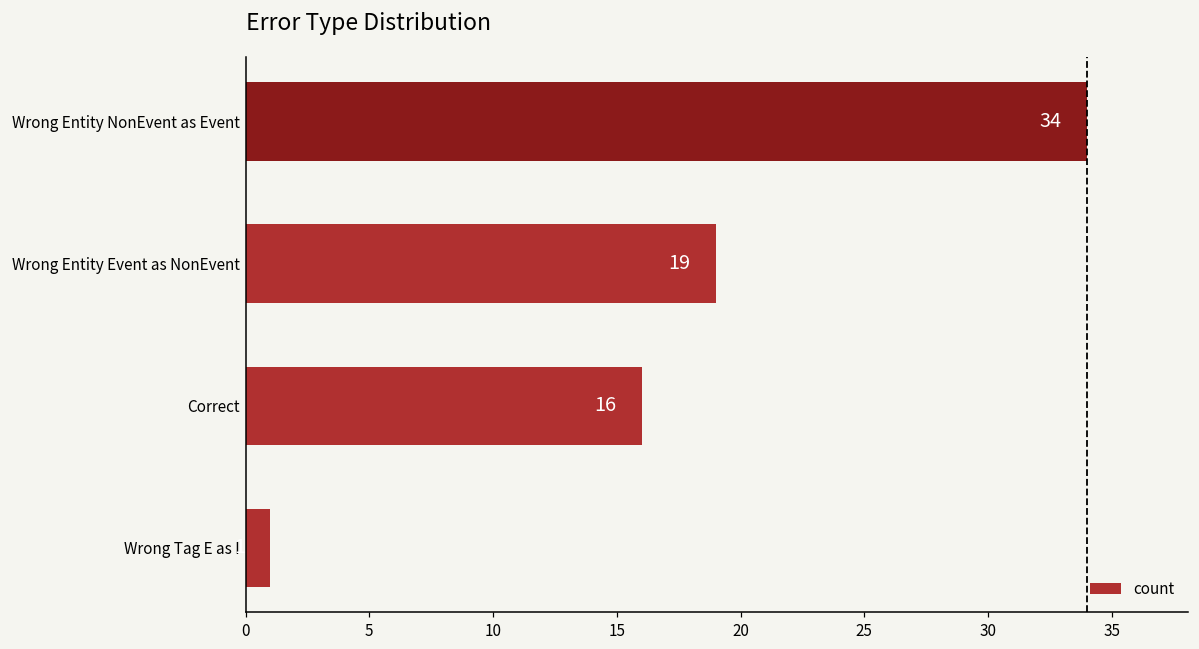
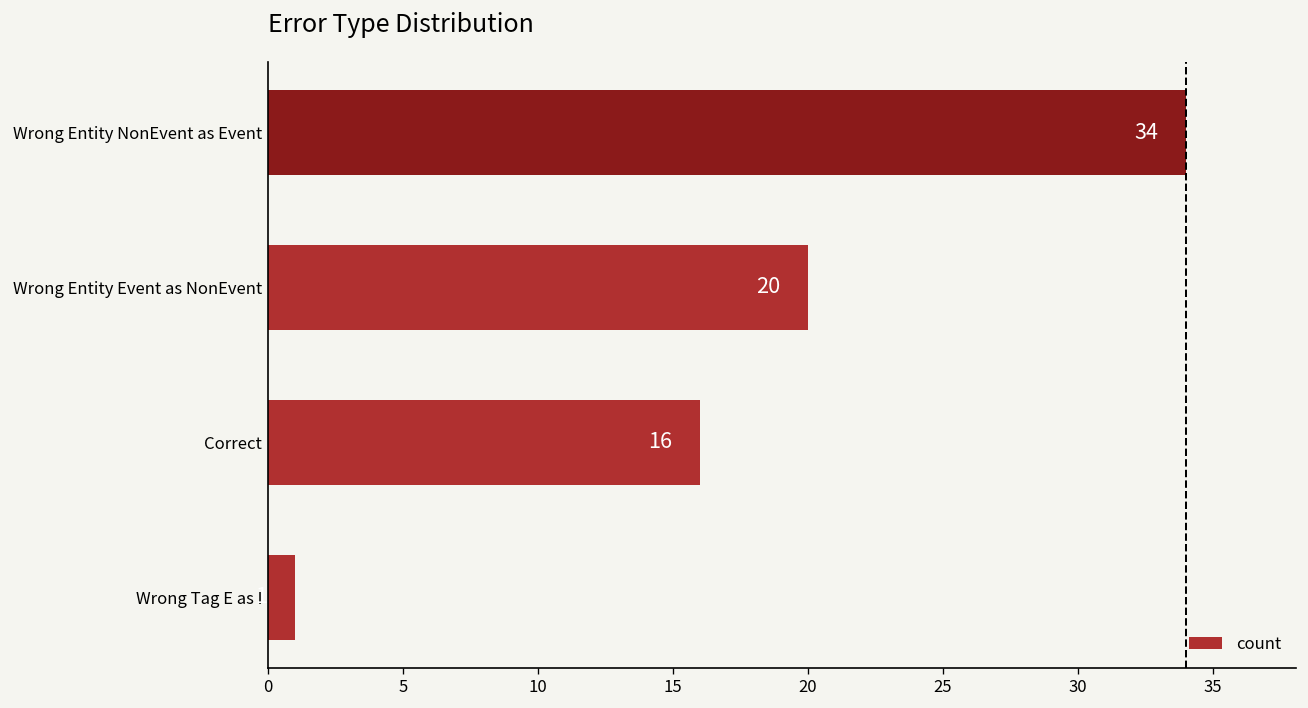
  {
    "Wrong Entity NonEvent as Event": 34,
-   "Wrong Entity Event as NonEvent": 19,
+   "Wrong Entity Event as NonEvent": 20,
    "Correct": 16
  }
